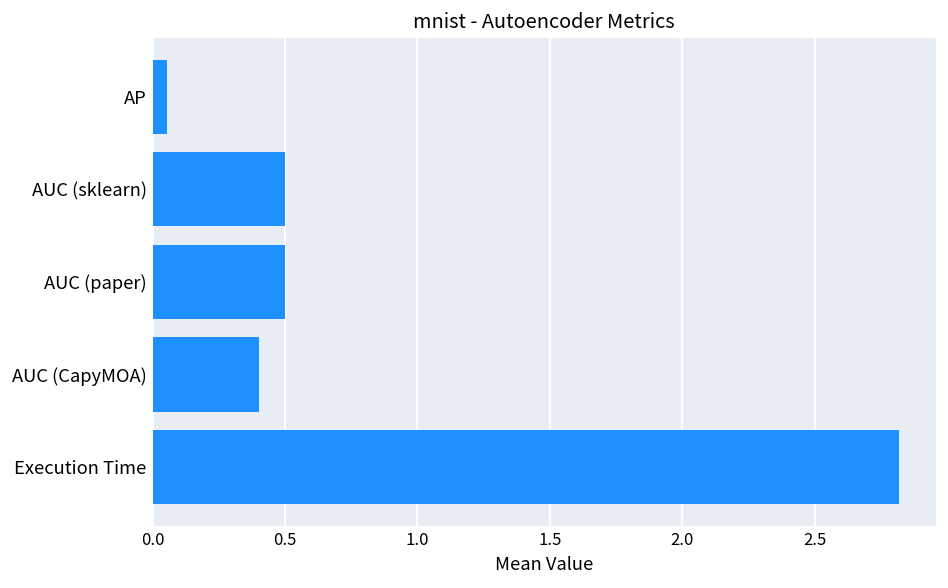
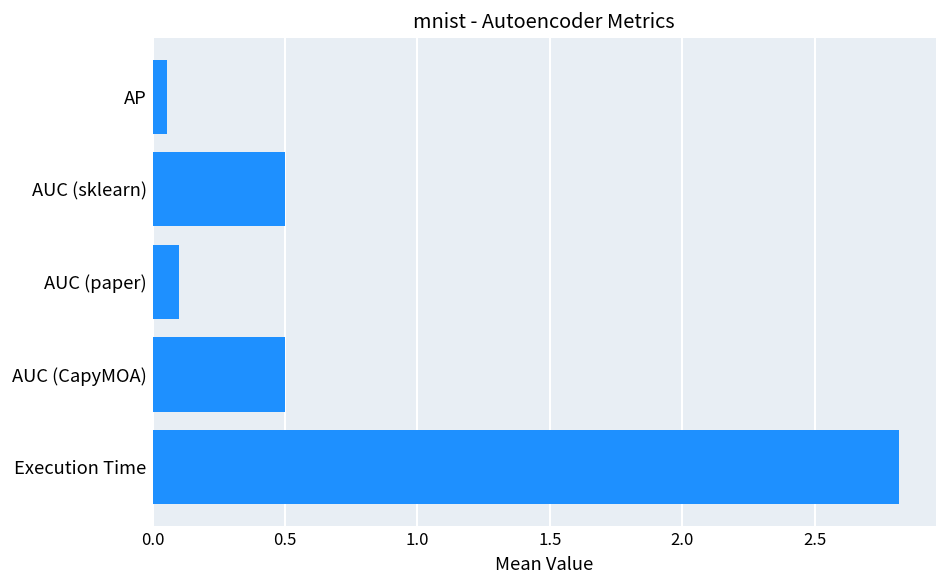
  {
    "AP": 0.05,
    "AUC (sklearn)": 0.5,
-   "AUC (paper)": 0.5,
-   "AUC (CapyMOA)": 0.4,
+   "AUC (paper)": 0.1,
+   "AUC (CapyMOA)": 0.5,
    "Execution Time": 2.82
  }
